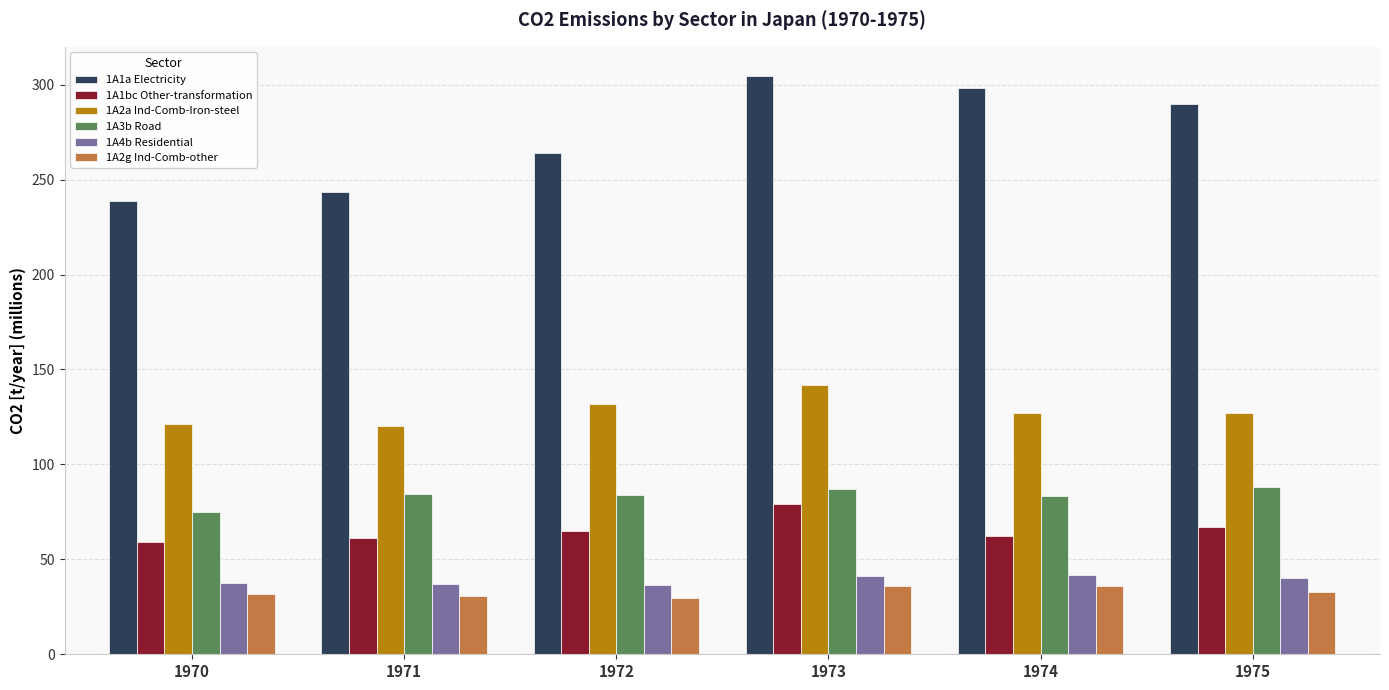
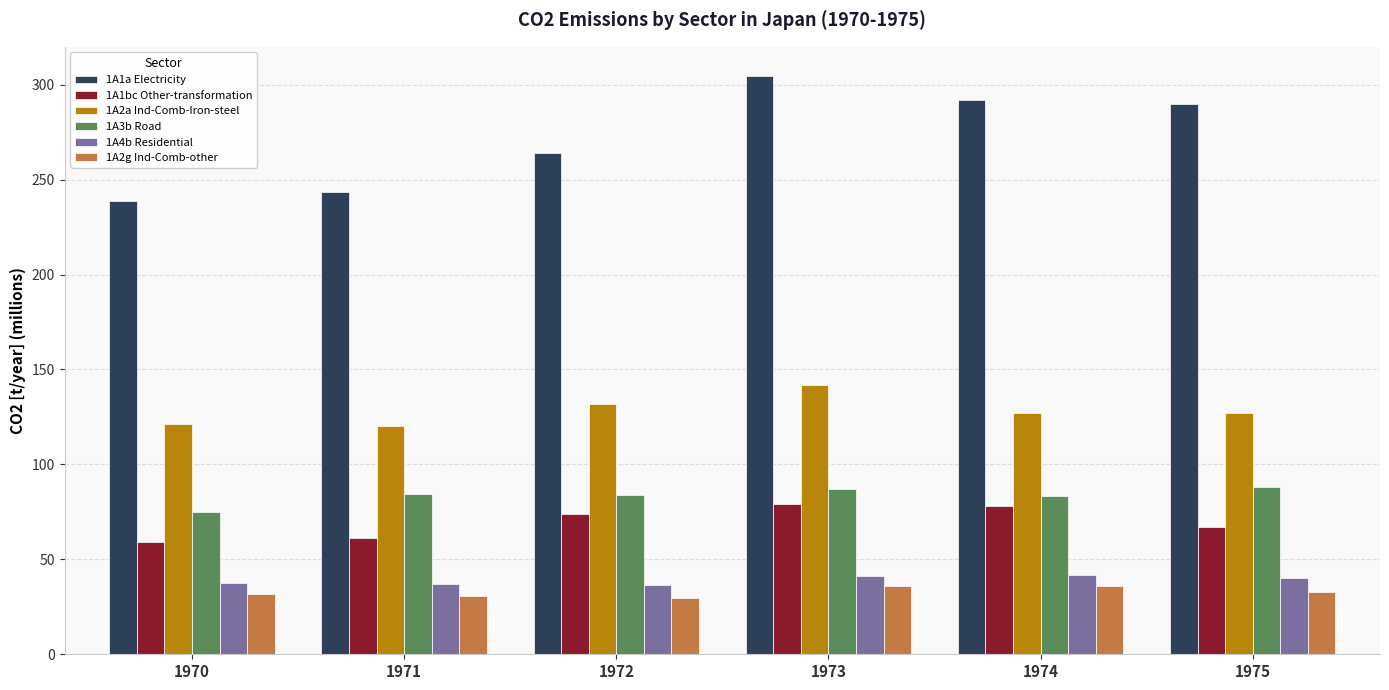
  {
    "1A1a Electricity": {
      "1970": 239,
      "1971": 244,
      "1972": 264,
      "1973": 305,
-     "1974": 298,
+     "1974": 292,
      "1975": 290
    },
    "1A1bc Other-transformation": {
      "1970": 59,
      "1971": 61,
-     "1972": 65,
+     "1972": 74,
      "1973": 79,
-     "1974": 62,
+     "1974": 78,
      "1975": 67
    },
    "1A2a Ind-Comb-Iron-steel": {
      "1970": 121,
      "1971": 120,
      "1972": 132,
      "1973": 142,
      "1974": 127,
      "1975": 127
    },
    "1A3b Road": {
      "1970": 75,
      "1971": 84,
      "1972": 84,
      "1973": 87,
      "1974": 83,
      "1975": 88
    },
    "1A4b Residential": {
      "1970": 38,
      "1971": 37,
      "1972": 36,
      "1973": 41,
      "1974": 42,
      "1975": 40
    },
    "1A2g Ind-Comb-other": {
      "1970": 32,
      "1971": 31,
      "1972": 30,
      "1973": 36,
      "1974": 36,
      "1975": 33
    }
  }
